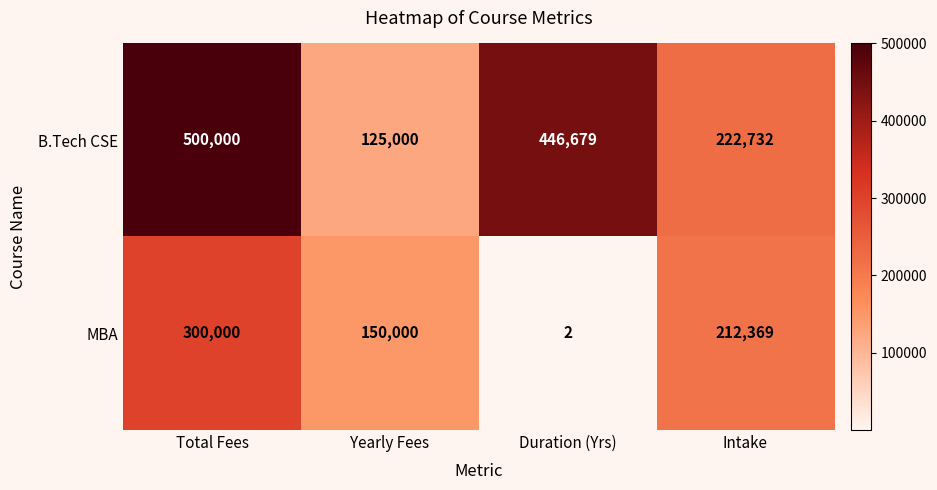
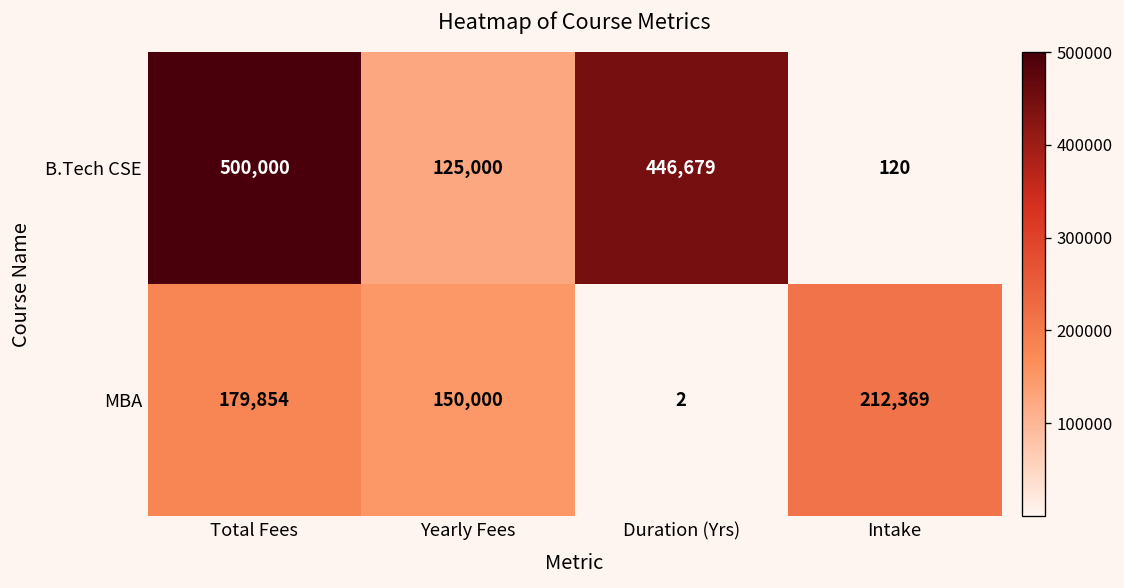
  {
    "B.Tech CSE": {
      "Total Fees": "500,000",
      "Yearly Fees": "125,000",
      "Duration (Yrs)": "446,679",
-     "Intake": "222,732"
+     "Intake": "120"
    },
    "MBA": {
-     "Total Fees": "300,000",
+     "Total Fees": "179,854",
      "Yearly Fees": "150,000",
      "Duration (Yrs)": "2",
      "Intake": "212,369"
    }
  }
